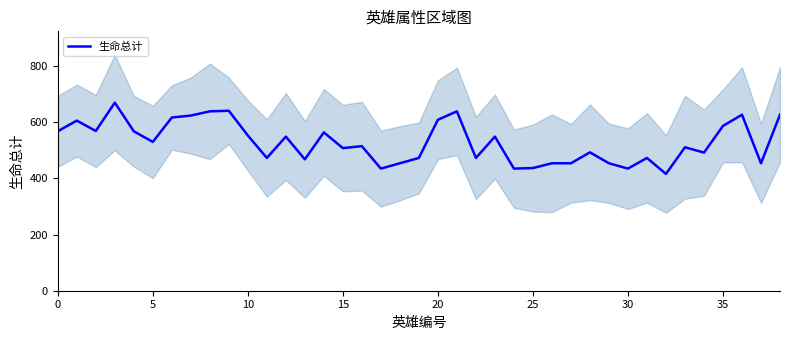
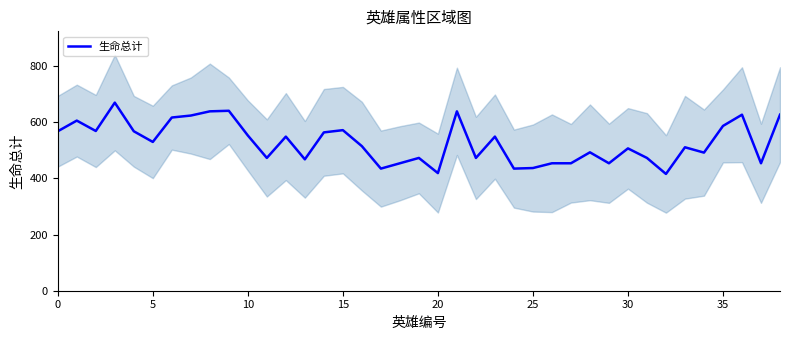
  {
    "生命总计": {
      "0": 570,
      "5": 530,
      "10": 550,
-     "15": 510,
-     "20": 610,
+     "15": 570,
+     "20": 420,
      "25": 440,
-     "30": 440,
+     "30": 510,
      "35": 590
    }
  }
